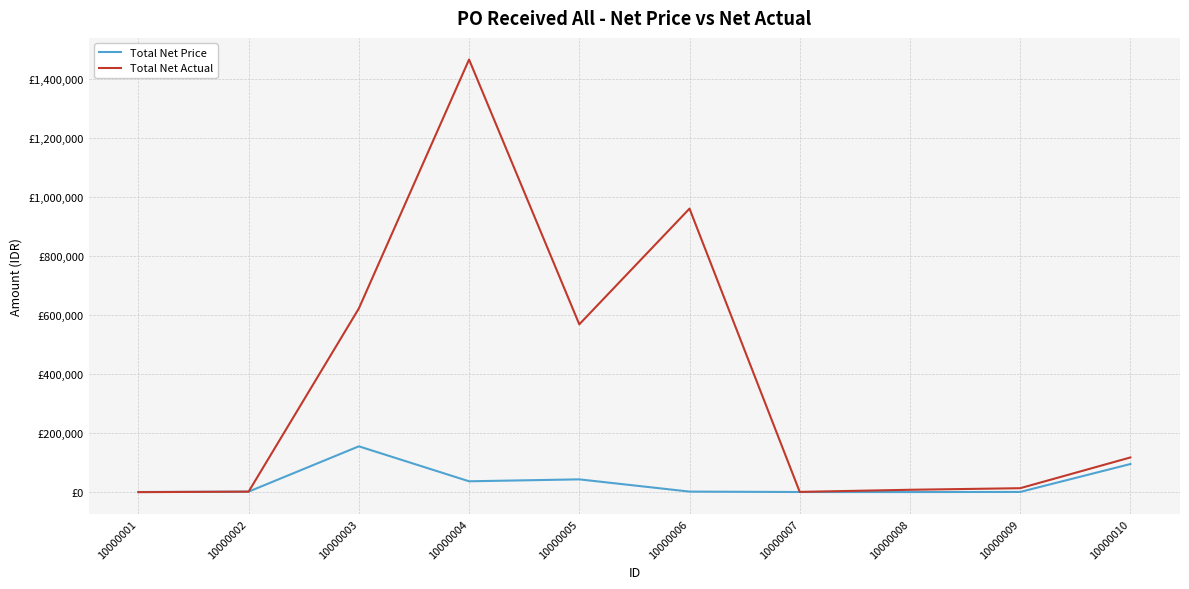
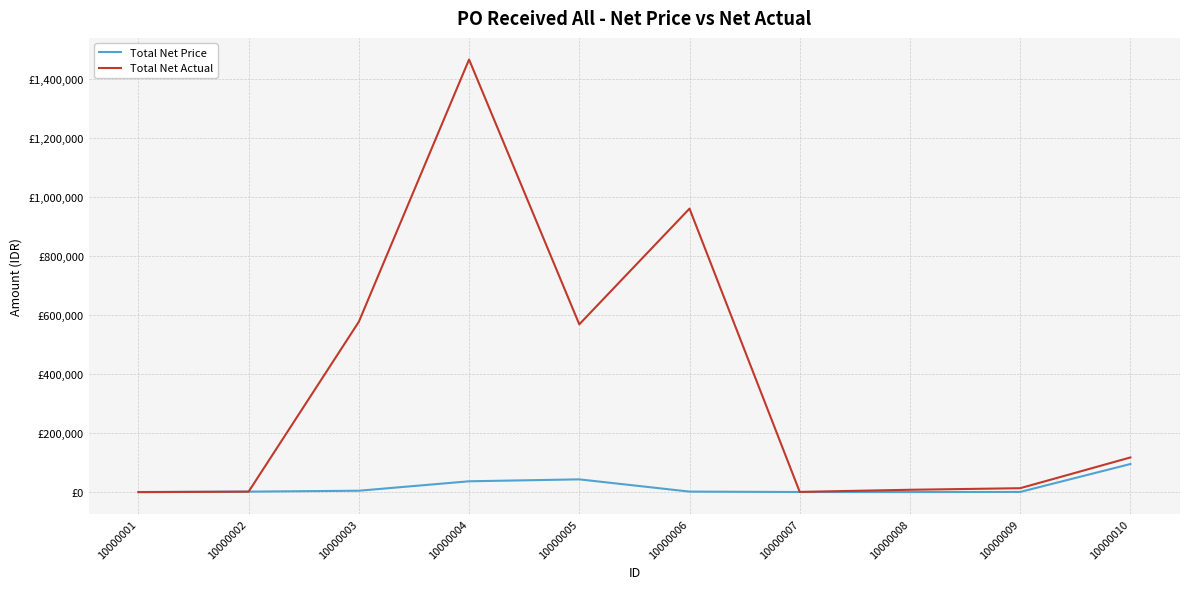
  {
    "Total Net Price": {
-     "10000003": "£160,000",
+     "10000003": "£0",
      "10000004": "£40,000",
      "10000005": "£40,000",
      "10000006": "£0",
      "10000009": "£0",
      "10000010": "£100,000"
    },
    "Total Net Actual": {
-     "10000003": "£620,000",
+     "10000003": "£580,000",
      "10000004": "£1,470,000",
      "10000005": "£570,000",
      "10000006": "£960,000",
      "10000009": "£10,000",
      "10000010": "£120,000"
    }
  }
